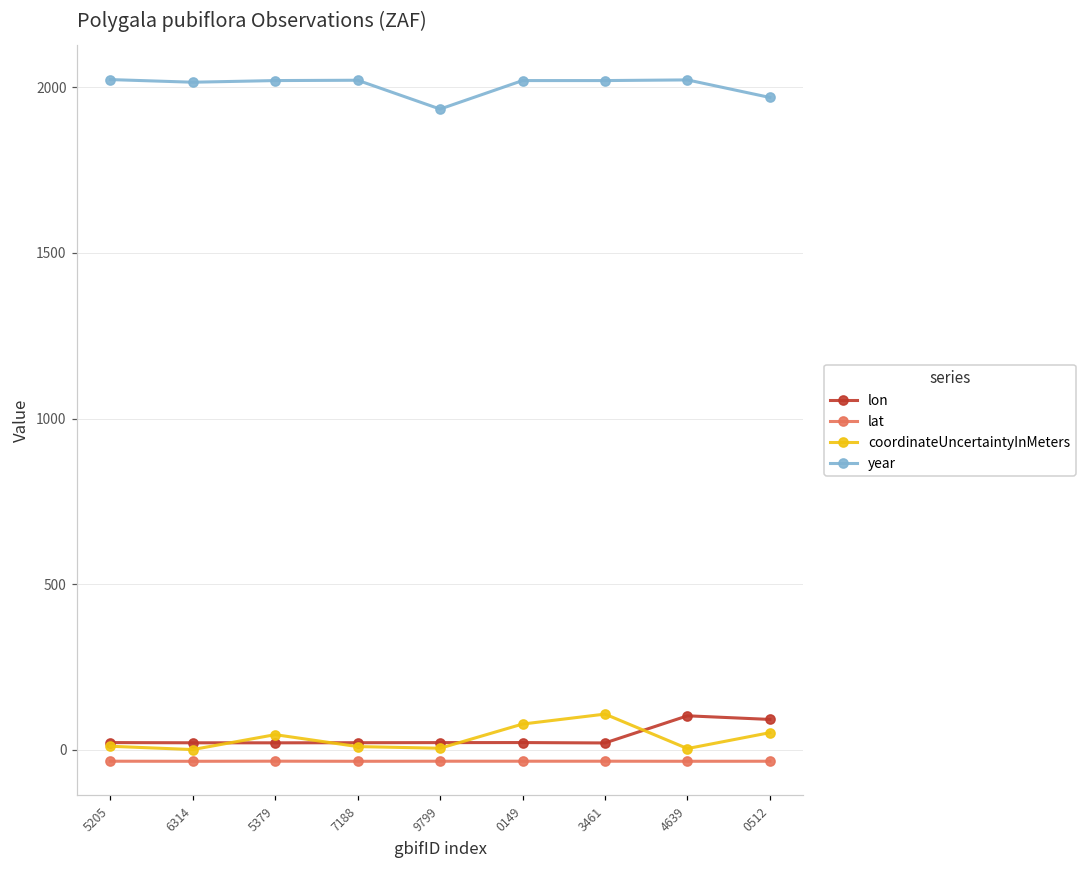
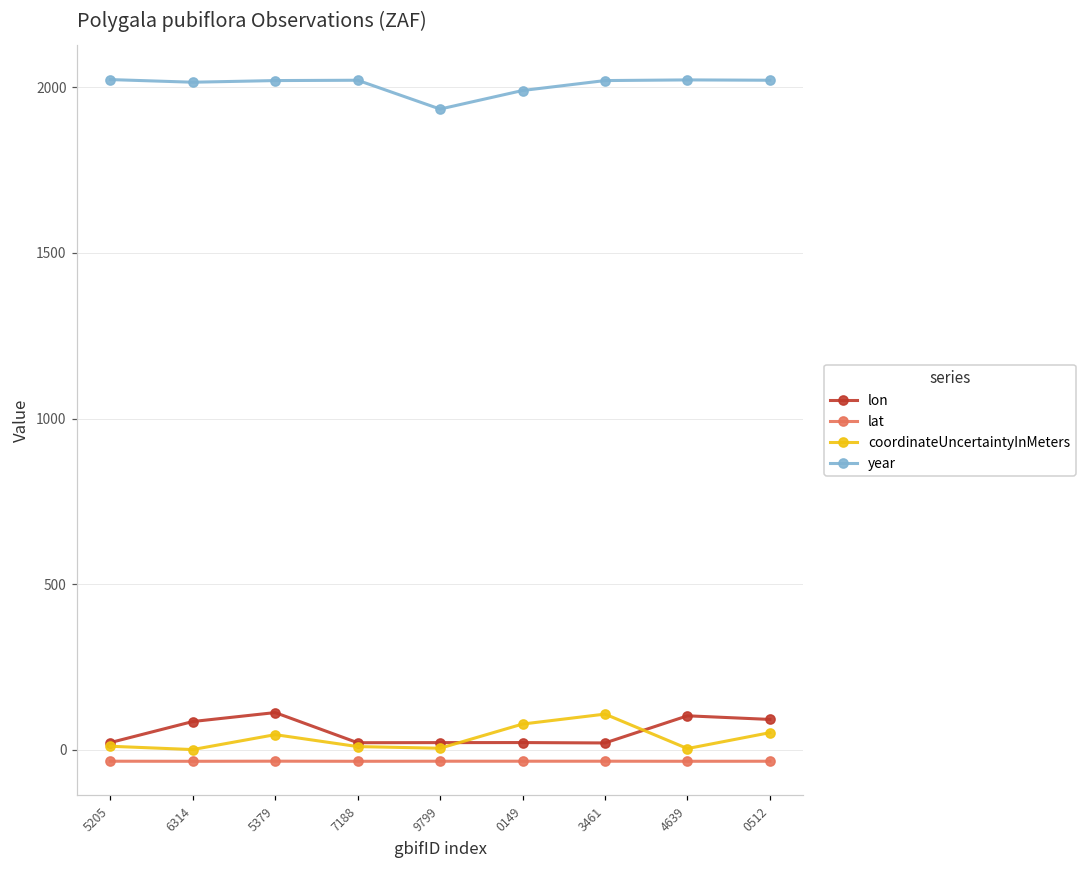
  {
    "lon": {
      "5205": 20,
-     "6314": 20,
-     "5379": 20,
+     "6314": 90,
+     "5379": 110,
      "7188": 20,
      "9799": 20,
      "0149": 20,
      "3461": 20,
      "4639": 100,
      "0512": 90
    },
    "lat": {
      "5205": -30,
      "6314": -30,
      "5379": -30,
      "7188": -30,
      "9799": -30,
      "0149": -30,
      "3461": -30,
      "4639": -30,
      "0512": -30
    },
    "coordinateUncertaintyInMeters": {
      "5205": 10,
      "6314": 0,
      "5379": 50,
      "7188": 10,
      "9799": 10,
      "0149": 80,
      "3461": 110,
      "4639": 0,
      "0512": 50
    },
    "year": {
      "5205": 2020,
      "6314": 2020,
      "5379": 2020,
      "7188": 2020,
      "9799": 1930,
-     "0149": 2020,
+     "0149": 1990,
      "3461": 2020,
      "4639": 2020,
-     "0512": 1970
+     "0512": 2020
    }
  }
